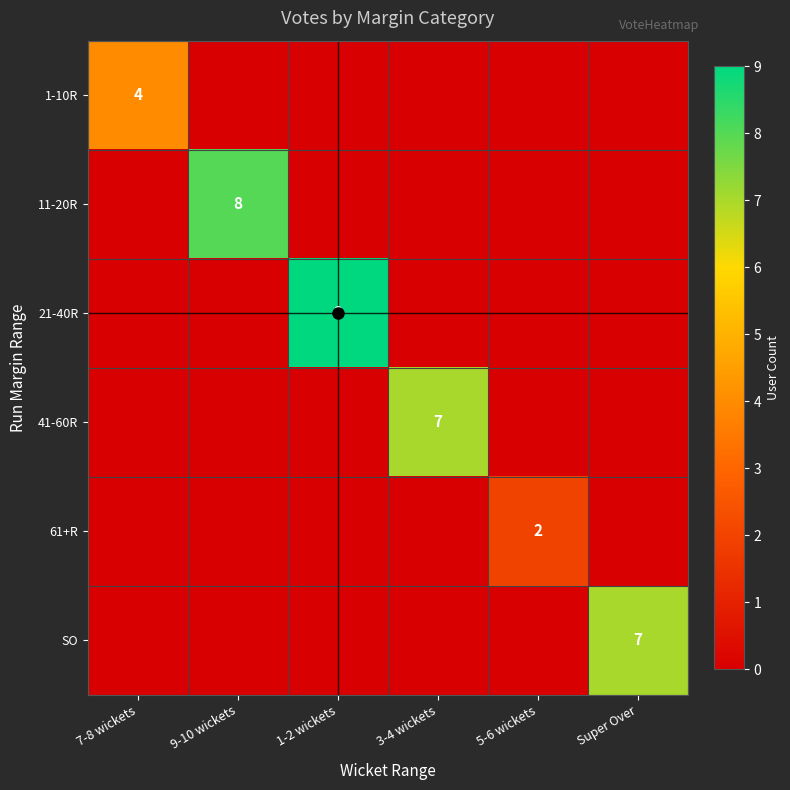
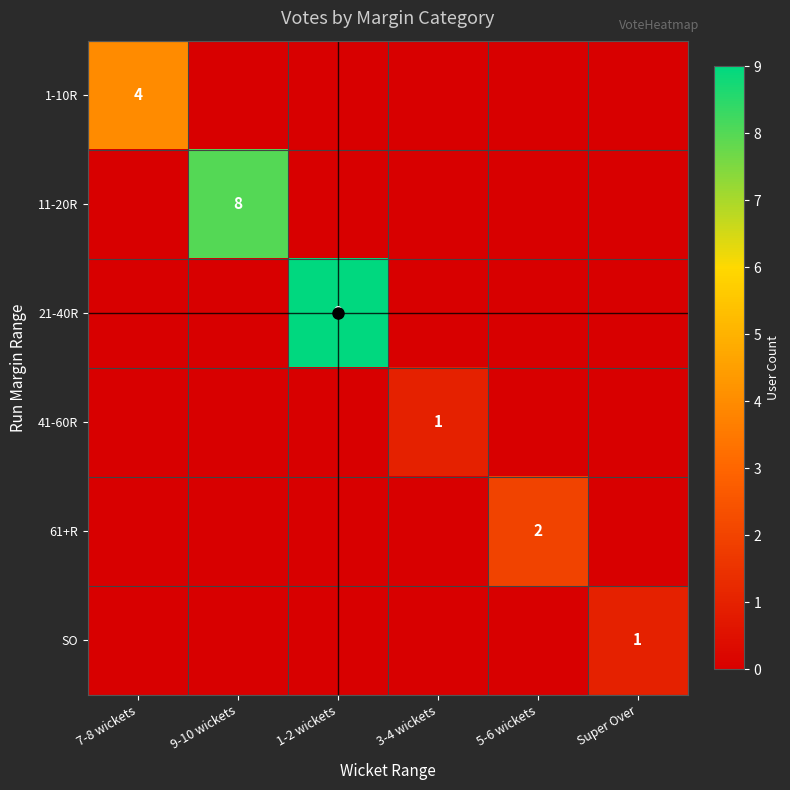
  {
    "1-10R": {
      "7-8 wickets": 4
    },
    "11-20R": {
      "9-10 wickets": 8
    },
    "41-60R": {
-     "3-4 wickets": 7
+     "3-4 wickets": 1
    },
    "61+R": {
      "5-6 wickets": 2
    },
    "SO": {
-     "Super Over": 7
+     "Super Over": 1
    }
  }
